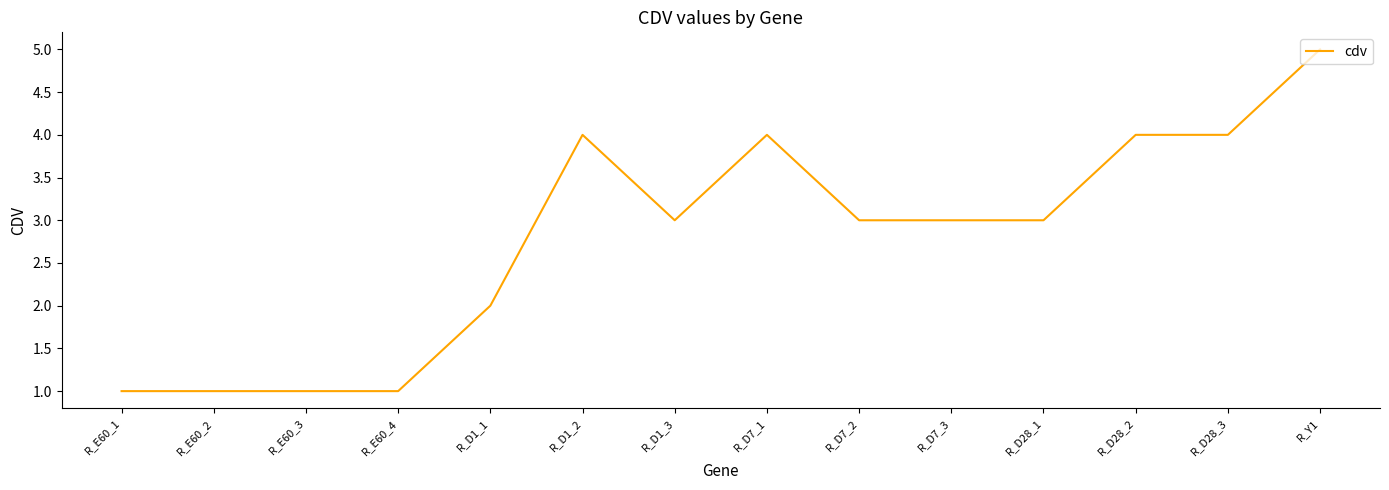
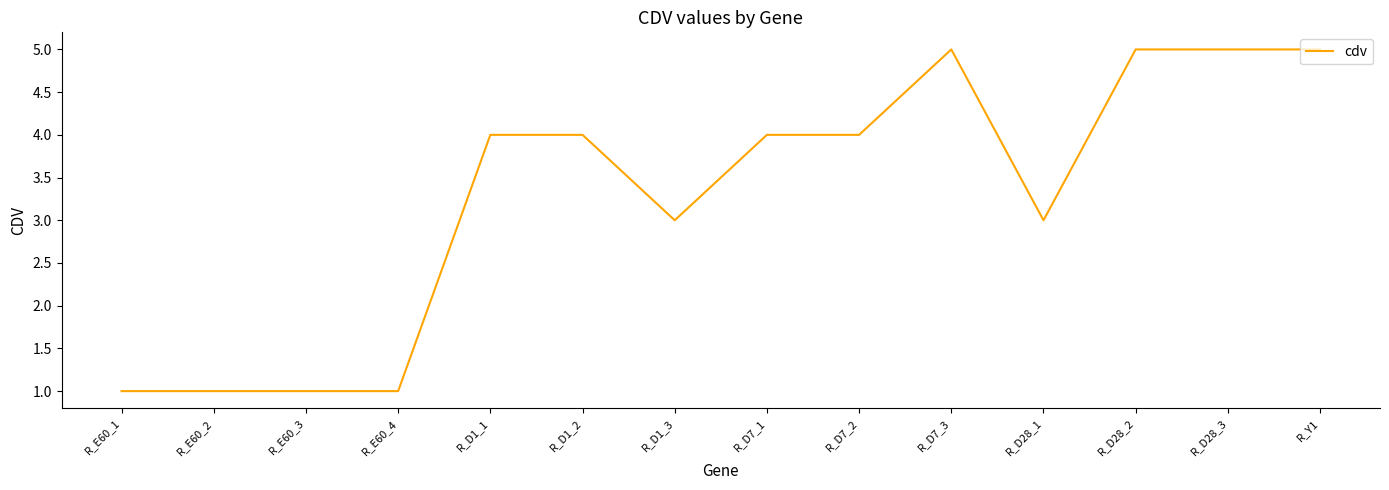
  {
    "R_E60_1": 1,
    "R_E60_2": 1,
    "R_E60_3": 1,
    "R_E60_4": 1,
-   "R_D1_1": 2,
+   "R_D1_1": 4,
    "R_D1_2": 4,
    "R_D1_3": 3,
    "R_D7_1": 4,
-   "R_D7_2": 3,
-   "R_D7_3": 3,
+   "R_D7_2": 4,
+   "R_D7_3": 5,
    "R_D28_1": 3,
-   "R_D28_2": 4,
-   "R_D28_3": 4
+   "R_D28_2": 5,
+   "R_D28_3": 5
  }
